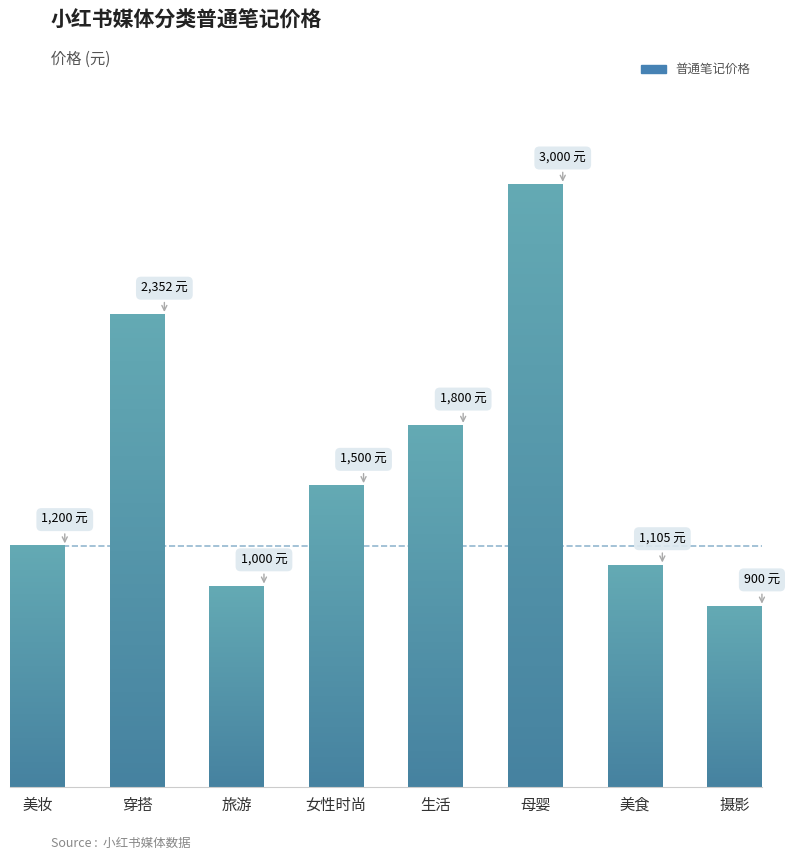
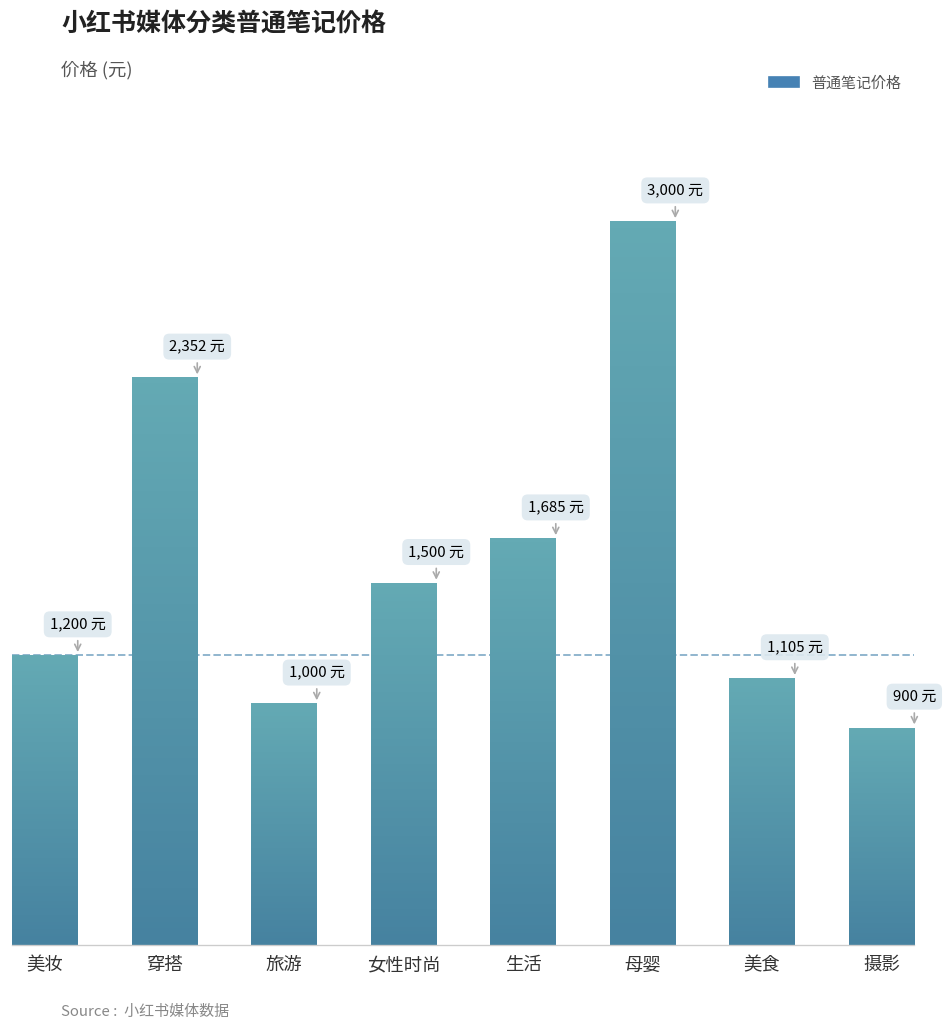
  {
    "普通笔记价格": {
-     "生活": "1,800"
+     "生活": "1,685"
    }
  }
